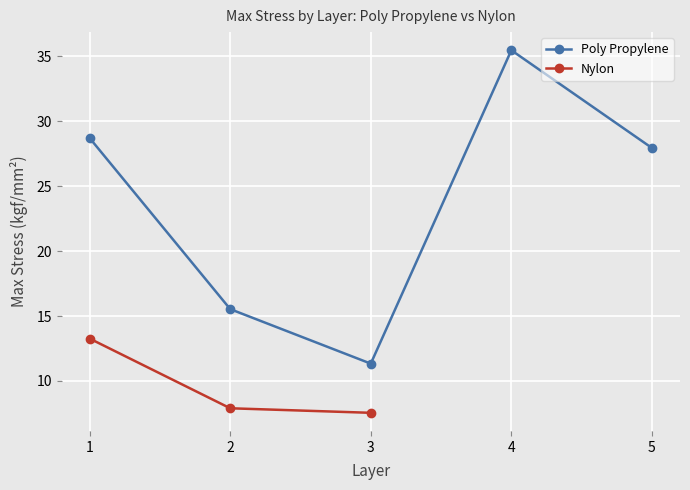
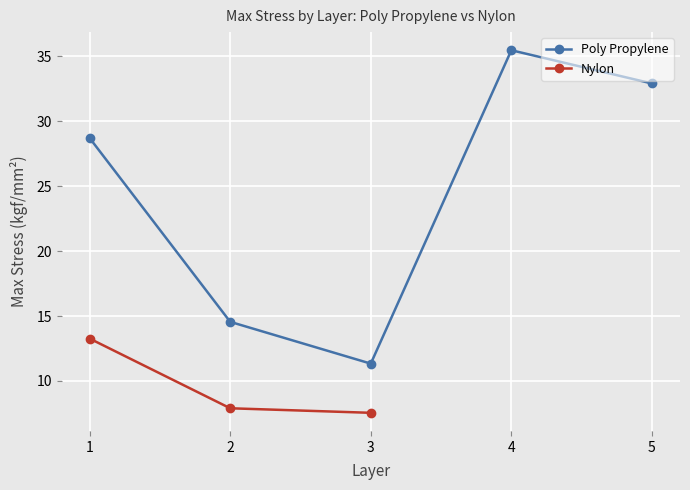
  {
    "Poly Propylene": {
      "1": 28.7,
-     "2": 15.5,
+     "2": 14.6,
      "3": 11.3,
      "4": 35.5,
-     "5": 28.0
+     "5": 32.9
    },
    "Nylon": {
      "1": 13.3,
      "2": 7.9,
      "3": 7.5
    }
  }
